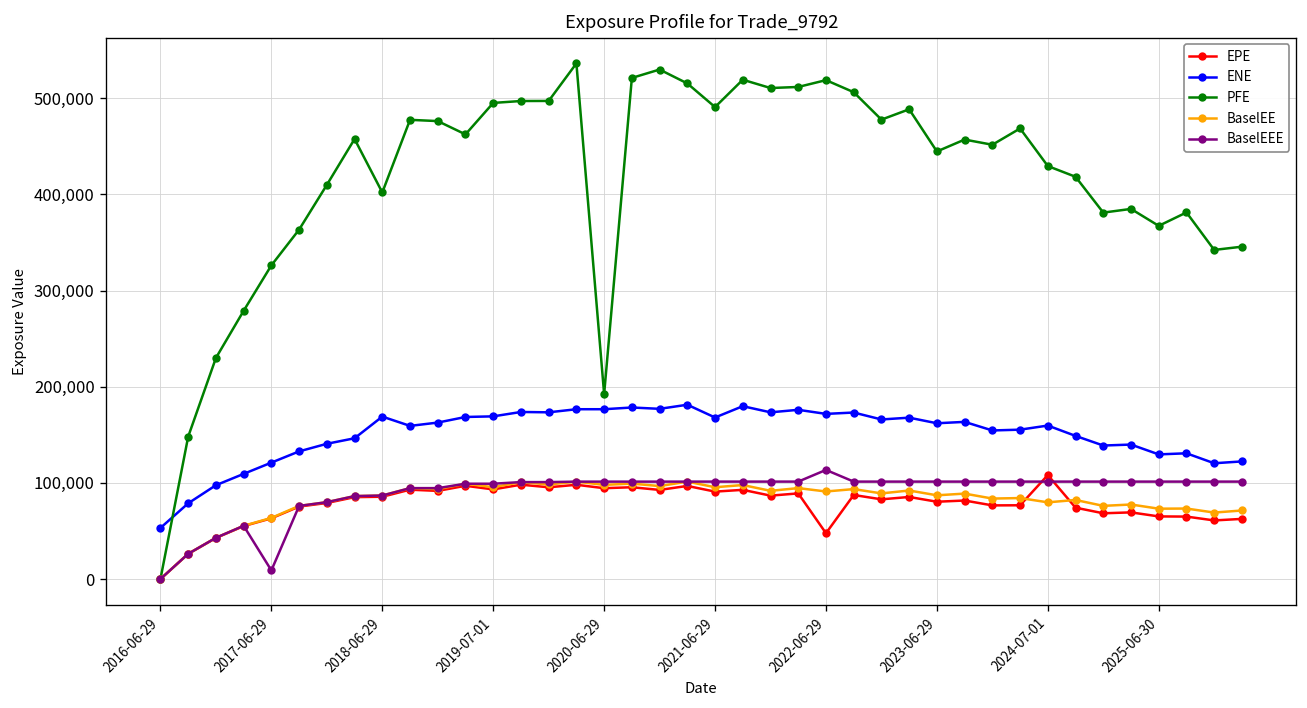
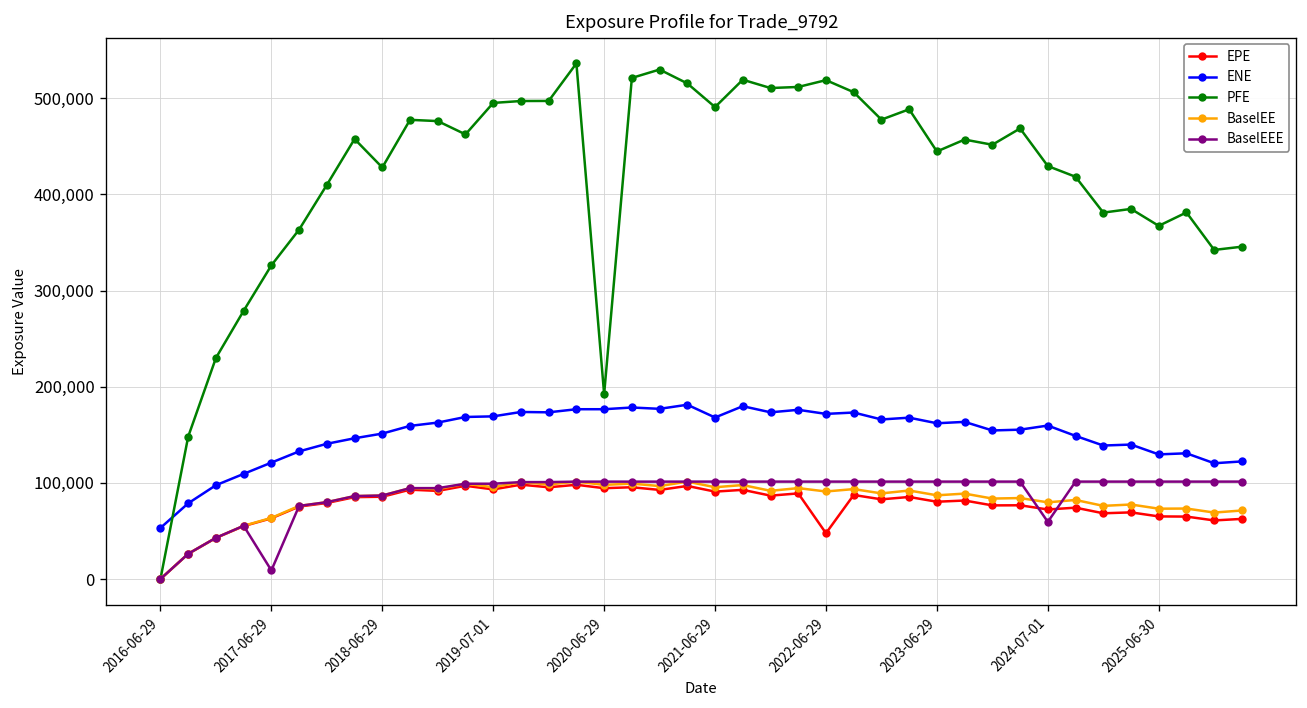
  {
    "EPE": {
      "2020-06-29": "90,000",
      "2021-06-29": "90,000",
      "2022-06-29": "50,000",
      "2023-06-29": "80,000",
-     "2024-07-01": "110,000",
+     "2024-07-01": "70,000",
      "2025-06-30": "70,000"
    },
    "ENE": {
      "2016-06-29": "50,000",
      "2017-06-29": "120,000",
-     "2018-06-29": "170,000",
+     "2018-06-29": "150,000",
      "2019-07-01": "170,000",
      "2020-06-29": "180,000",
      "2021-06-29": "170,000",
      "2022-06-29": "170,000",
      "2023-06-29": "160,000",
      "2024-07-01": "160,000",
      "2025-06-30": "130,000"
    },
    "PFE": {
      "2017-06-29": "330,000",
-     "2018-06-29": "400,000",
+     "2018-06-29": "430,000",
      "2019-07-01": "500,000",
      "2020-06-29": "190,000",
      "2021-06-29": "490,000",
      "2022-06-29": "520,000",
      "2023-06-29": "440,000",
      "2024-07-01": "430,000",
      "2025-06-30": "370,000"
    },
    "BaselEE": {
      "2020-06-29": "100,000",
      "2021-06-29": "100,000",
      "2022-06-29": "90,000",
      "2023-06-29": "90,000",
      "2024-07-01": "80,000",
      "2025-06-30": "70,000"
    },
    "BaselEEE": {
      "2017-06-29": "10,000",
      "2019-07-01": "100,000",
      "2020-06-29": "100,000",
      "2021-06-29": "100,000",
-     "2022-06-29": "110,000",
+     "2022-06-29": "100,000",
      "2023-06-29": "100,000",
-     "2024-07-01": "100,000",
+     "2024-07-01": "60,000",
      "2025-06-30": "100,000"
    }
  }
